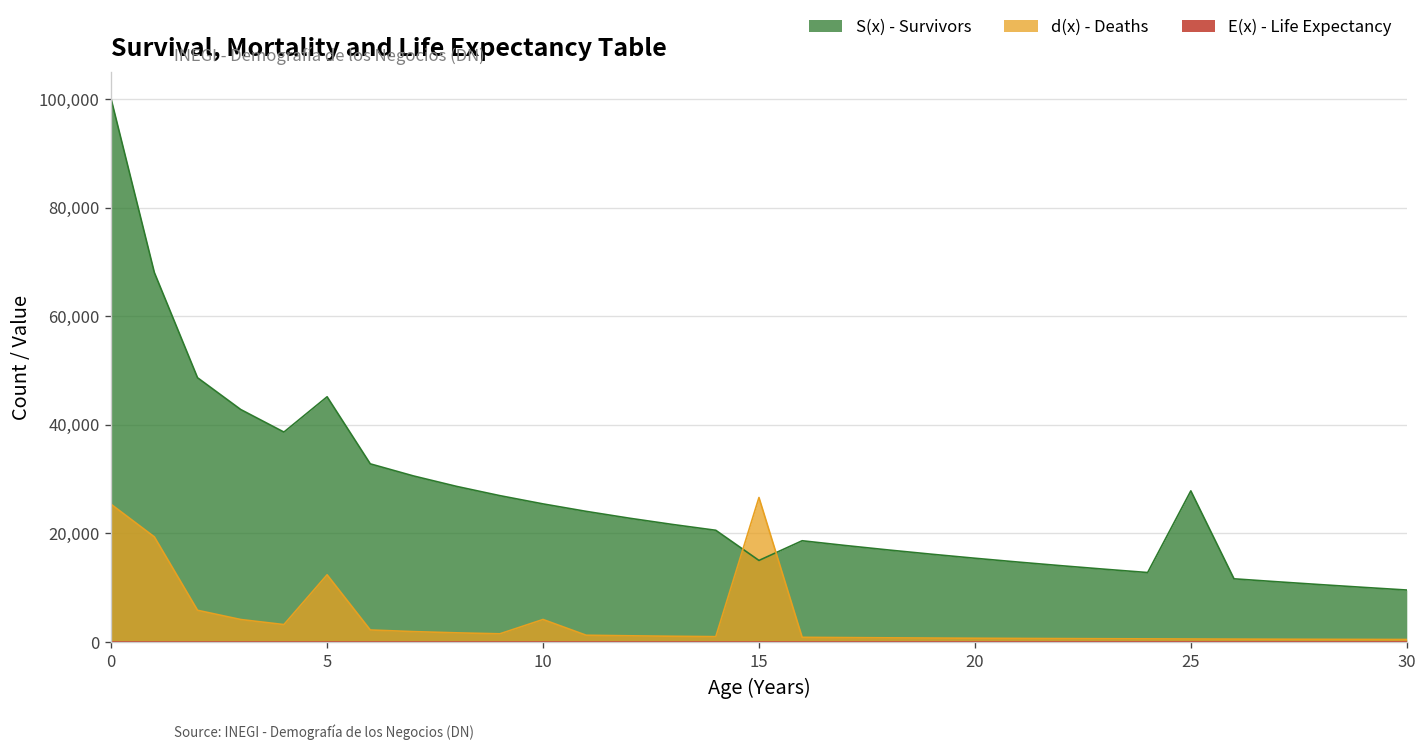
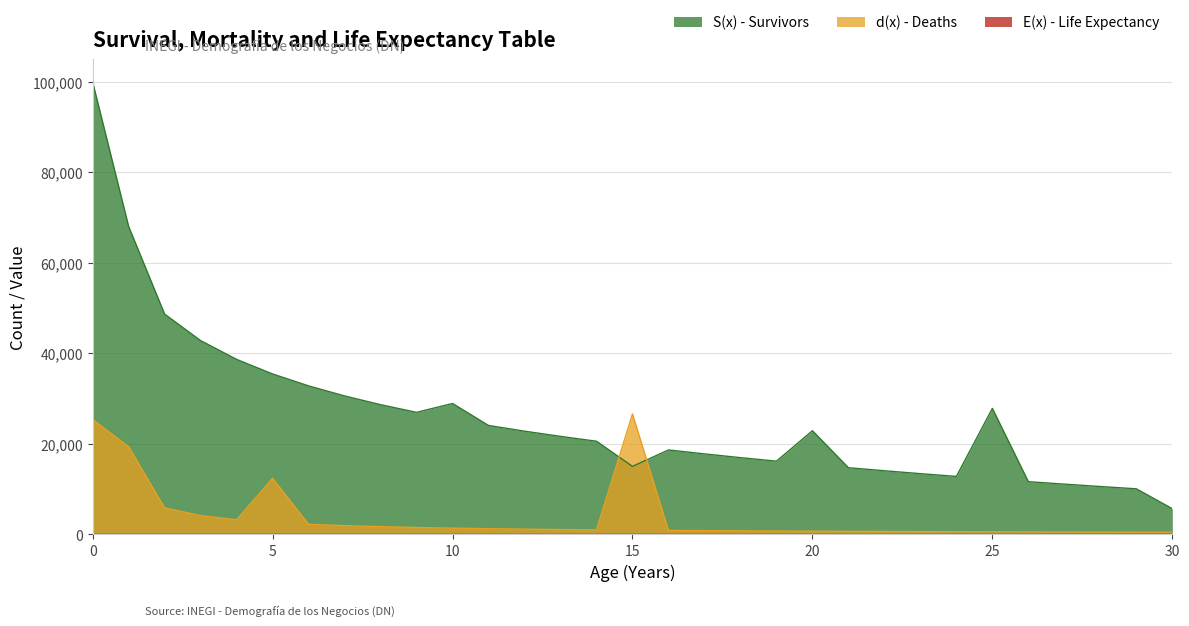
  {
    "S(x) - Survivors": {
      "0": "100,000",
-     "5": "45,000",
-     "10": "25,000",
+     "5": "35,000",
+     "10": "29,000",
      "15": "15,000",
-     "20": "15,000",
+     "20": "23,000",
      "25": "28,000",
-     "30": "10,000"
+     "30": "6,000"
    },
    "d(x) - Deaths": {
      "0": "25,000",
      "5": "12,000",
-     "10": "4,000",
+     "10": "1,000",
      "15": "27,000",
      "20": "1,000"
    },
    "E(x) - Life Expectancy": {
      "0": "0",
      "5": "0",
      "10": "0",
      "15": "0",
      "20": "0"
    }
  }
